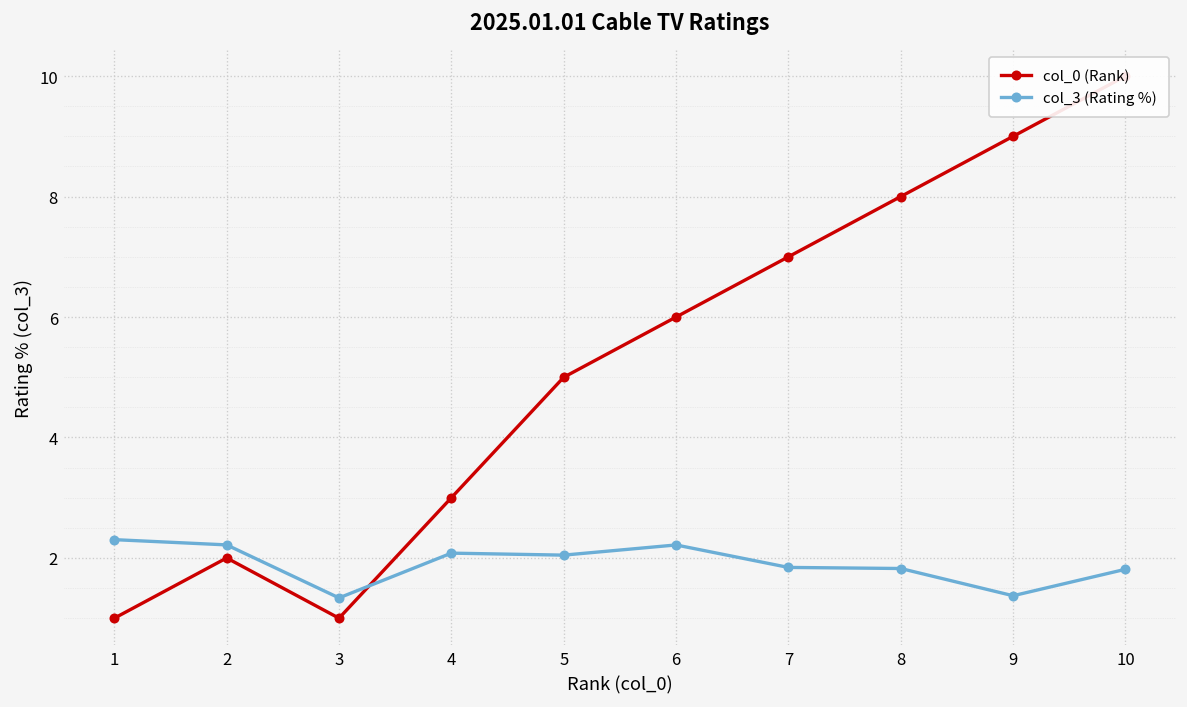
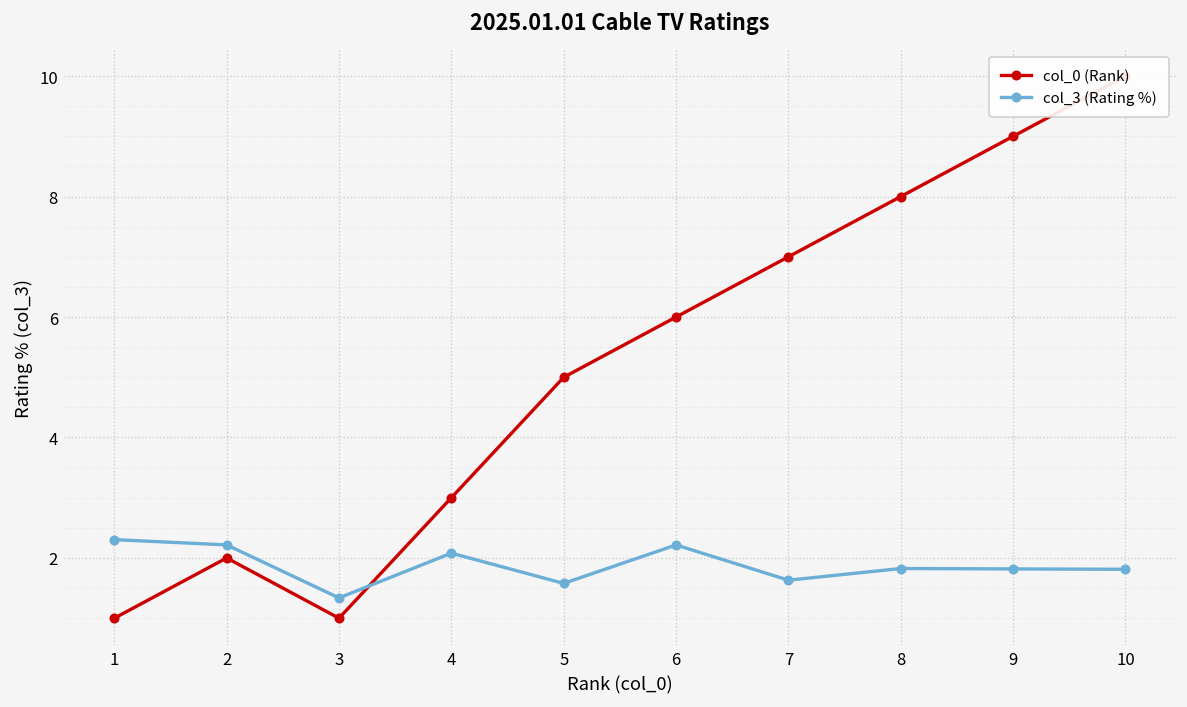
  {
    "col_0 (Rank)": {
      "1": 1.0,
      "2": 2.0,
      "3": 1.0,
      "4": 3.0,
      "5": 5.0,
      "6": 6.0,
      "7": 7.0,
      "8": 8.0,
      "9": 9.0
    },
    "col_3 (Rating %)": {
      "1": 2.3,
      "2": 2.2,
      "3": 1.3,
      "4": 2.1,
-     "5": 2.0,
+     "5": 1.6,
      "6": 2.2,
-     "7": 1.8,
+     "7": 1.6,
      "8": 1.8,
-     "9": 1.4,
+     "9": 1.8,
      "10": 1.8
    }
  }
